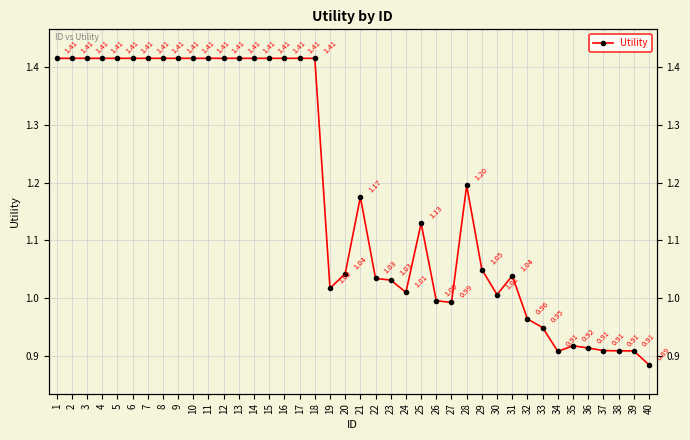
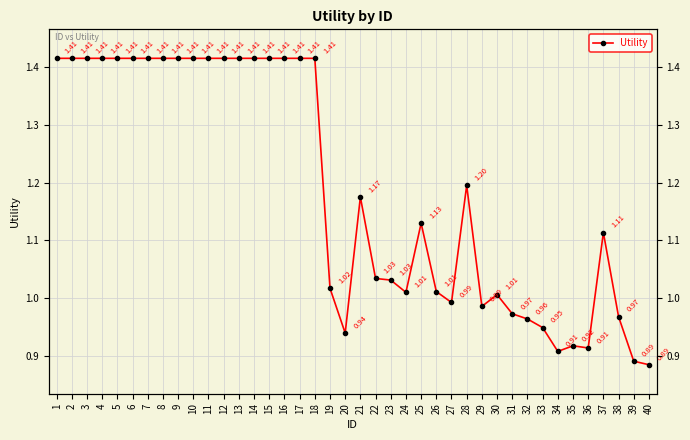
  {
    "4": 1.41,
    "5": 1.41,
    "6": 1.41,
    "7": 1.41,
    "8": 1.41,
    "9": 1.41,
    "10": 1.41,
    "11": 1.41,
    "12": 1.41,
    "13": 1.41,
    "14": 1.41,
    "15": 1.41,
    "16": 1.41,
    "17": 1.41,
    "18": 1.41,
    "19": 1.02,
-   "20": 1.04,
+   "20": 0.94,
    "21": 1.17,
    "23": 1.03,
    "24": 1.01,
    "25": 1.13,
-   "26": 1.00,
+   "26": 1.01,
    "27": 0.99,
    "28": 1.20,
-   "29": 1.05,
+   "29": 0.99,
    "30": 1.01,
-   "31": 1.04,
+   "31": 0.97,
    "32": 0.96,
    "33": 0.95,
    "35": 0.92,
    "36": 0.91,
-   "37": 0.91,
-   "38": 0.91,
-   "39": 0.91,
+   "37": 1.11,
+   "38": 0.97,
+   "39": 0.89,
    "40": 0.89
  }
